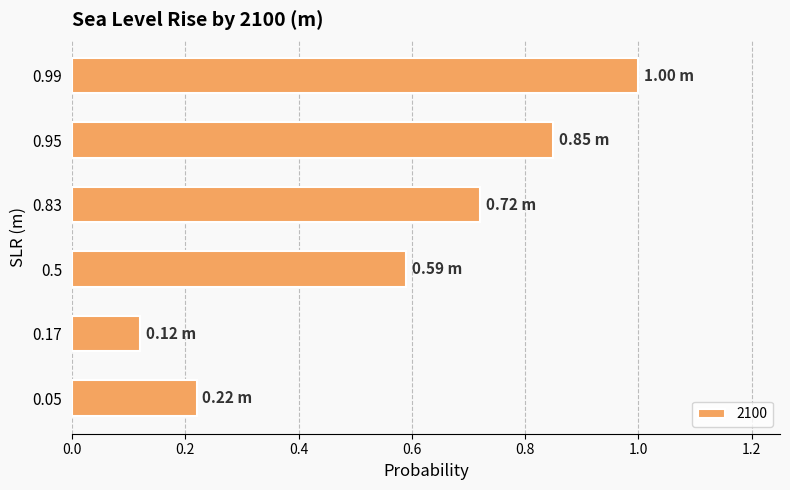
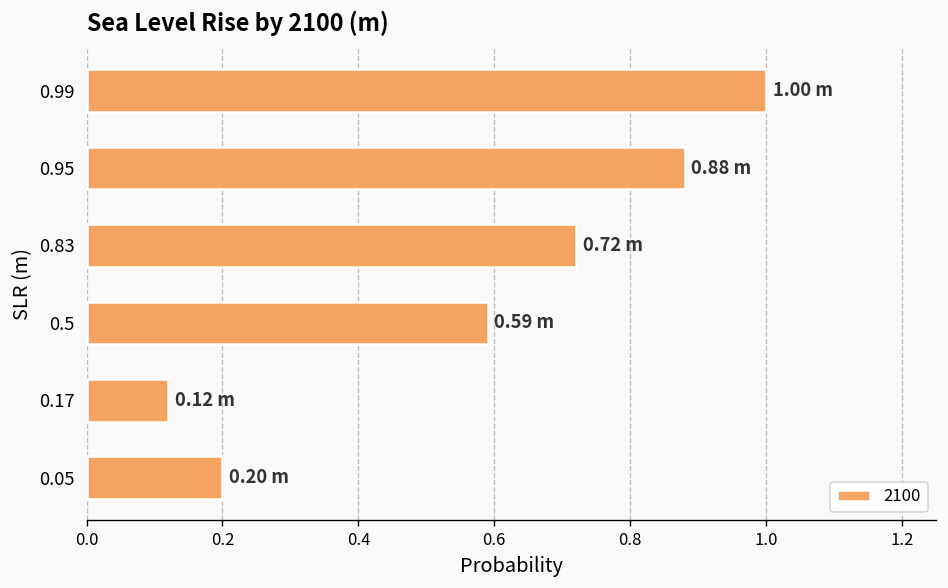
  {
    "0.99": 1.00,
-   "0.95": 0.85,
+   "0.95": 0.88,
    "0.83": 0.72,
    "0.5": 0.59,
    "0.17": 0.12,
-   "0.05": 0.22
+   "0.05": 0.20
  }
